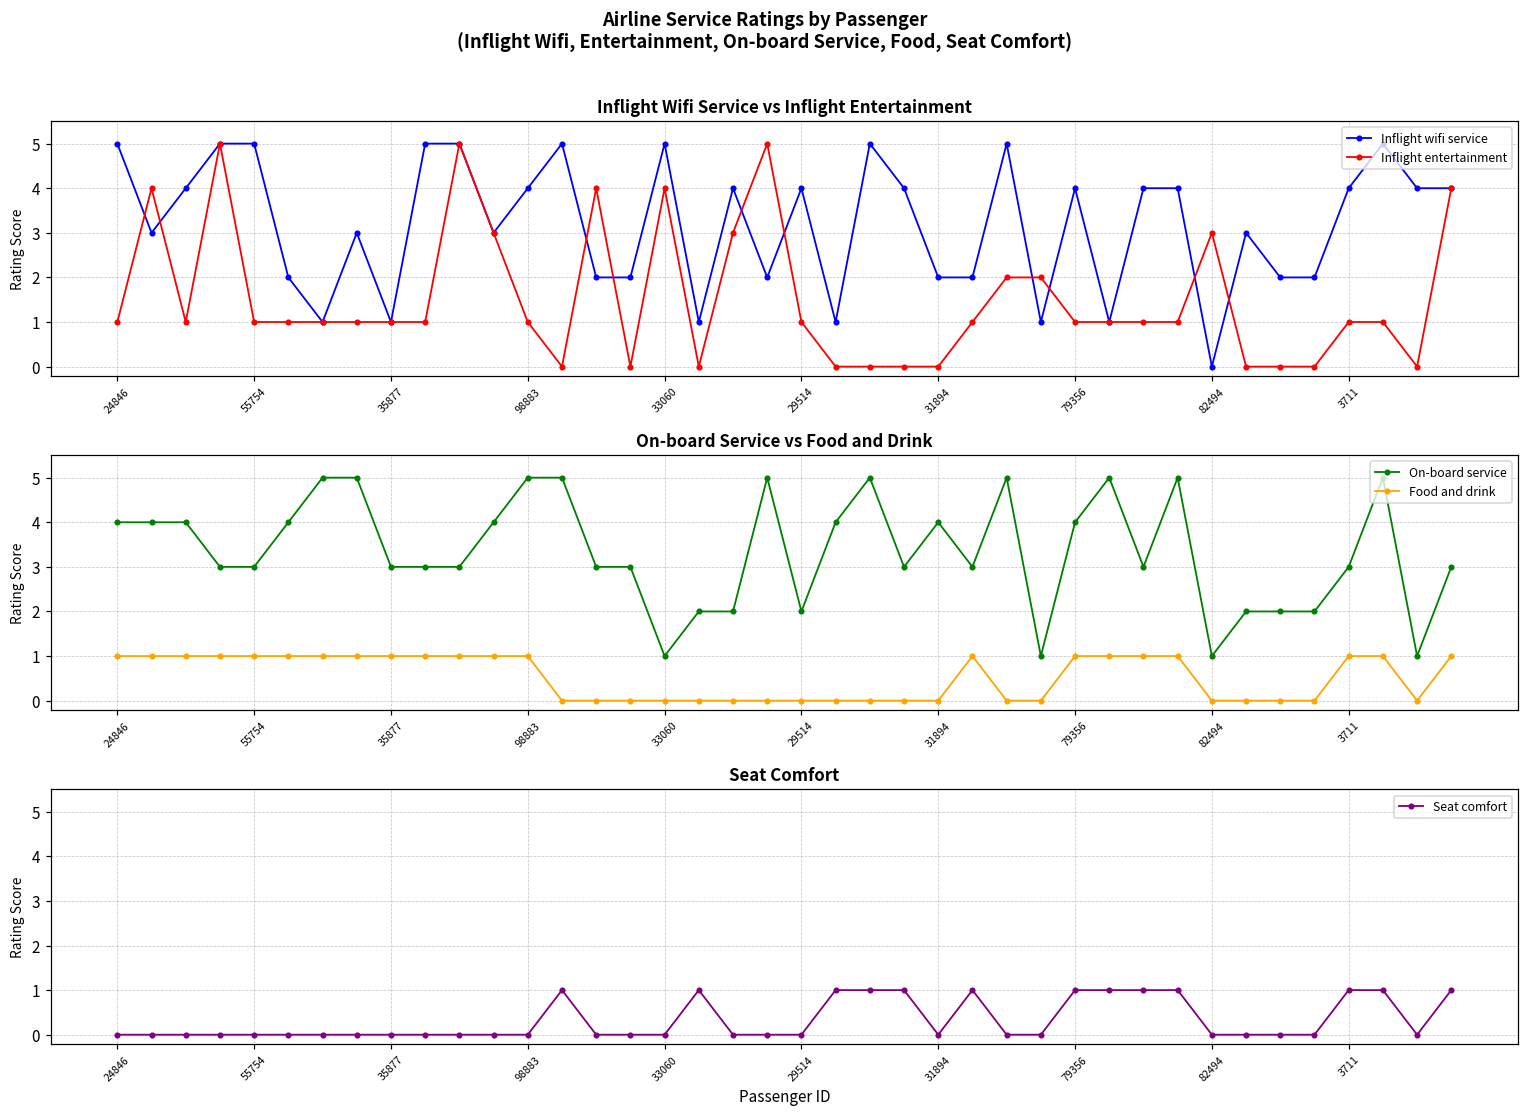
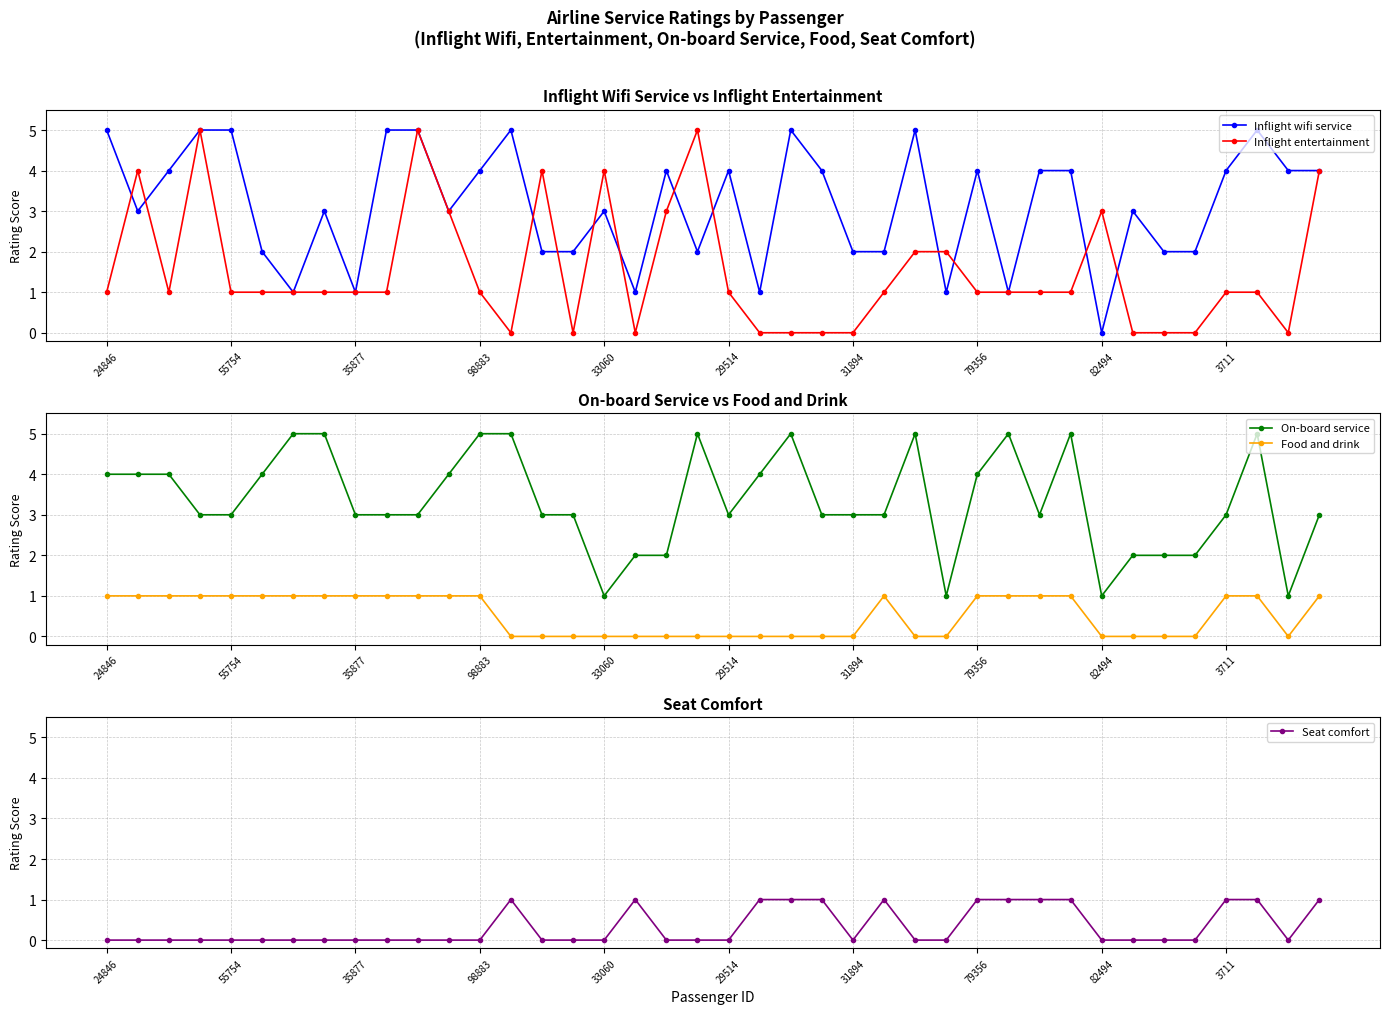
  {
    "Inflight Wifi Service vs Inflight Entertainment": {
      "Inflight wifi service": {
        "24846": 5,
        "55754": 5,
        "98883": 4,
-       "33060": 5,
+       "33060": 3,
        "29514": 4,
        "31894": 2,
        "79356": 4,
        "82494": 0,
        "3711": 4
      },
      "Inflight entertainment": {
        "24846": 1,
        "55754": 1,
        "98883": 1,
        "33060": 4,
        "29514": 1,
        "31894": 0,
        "79356": 1,
        "82494": 3,
        "3711": 1
      }
    },
    "On-board Service vs Food and Drink": {
      "On-board service": {
        "24846": 4,
        "55754": 3,
        "35877": 3,
        "98883": 5,
        "33060": 1,
-       "29514": 2,
-       "31894": 4,
+       "29514": 3,
+       "31894": 3,
        "79356": 4,
        "82494": 1,
        "3711": 3
      },
      "Food and drink": {
        "24846": 1,
        "55754": 1,
        "35877": 1,
        "98883": 1,
        "33060": 0,
        "29514": 0,
        "31894": 0,
        "79356": 1,
        "82494": 0,
        "3711": 1
      }
    },
    "Seat Comfort": {
      "24846": 0.0,
      "55754": 0.0,
      "35877": 0.0,
      "98883": 0.0,
      "33060": 0.0,
      "29514": 0.0,
      "31894": 0.0,
      "79356": 1.0,
      "82494": 0.0,
      "3711": 1.0
    }
  }
